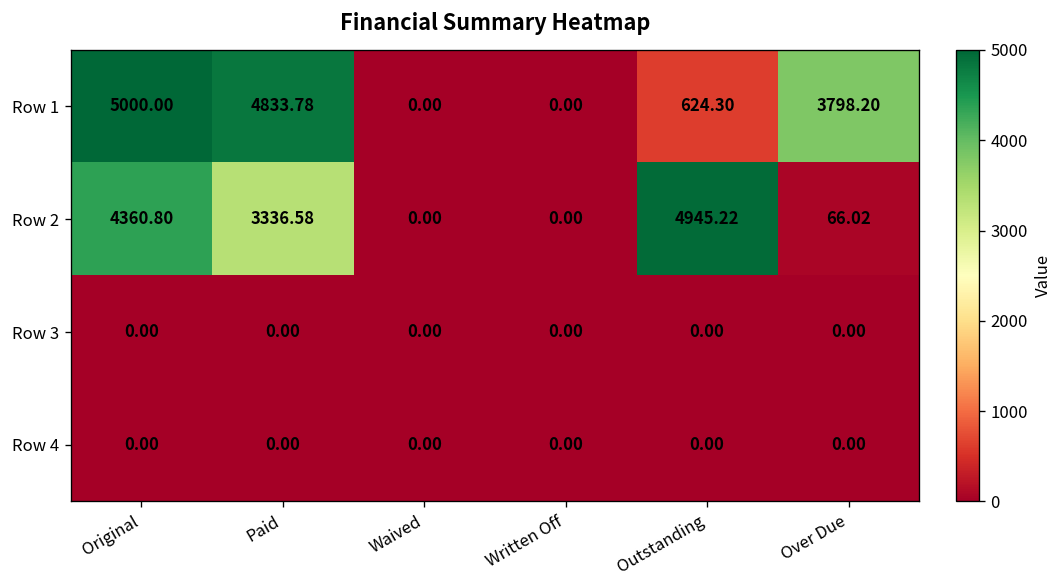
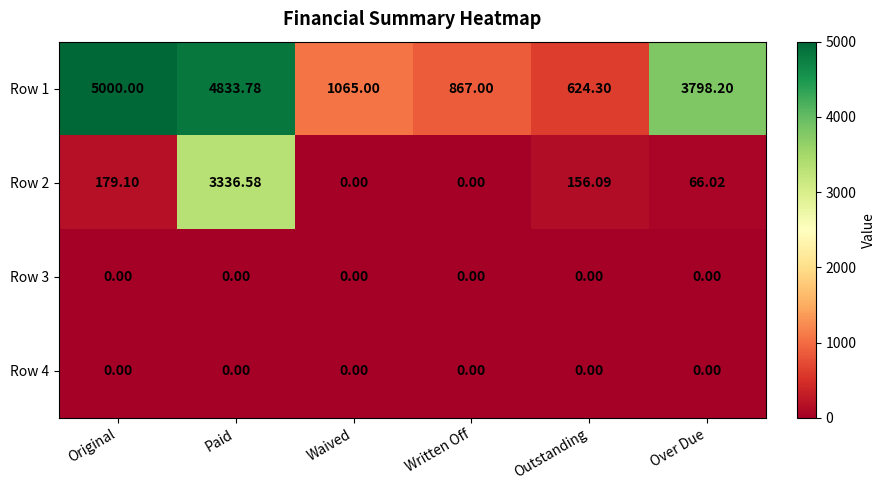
  {
    "Row 1": {
      "Original": 5000.00,
      "Paid": 4833.78,
-     "Waived": 0.00,
-     "Written Off": 0.00,
+     "Waived": 1065.00,
+     "Written Off": 867.00,
      "Outstanding": 624.30,
      "Over Due": 3798.20
    },
    "Row 2": {
-     "Original": 4360.80,
+     "Original": 179.10,
      "Paid": 3336.58,
      "Waived": 0.00,
      "Written Off": 0.00,
-     "Outstanding": 4945.22,
+     "Outstanding": 156.09,
      "Over Due": 66.02
    },
    "Row 3": {
      "Original": 0.00,
      "Paid": 0.00,
      "Waived": 0.00,
      "Written Off": 0.00,
      "Outstanding": 0.00,
      "Over Due": 0.00
    },
    "Row 4": {
      "Original": 0.00,
      "Paid": 0.00,
      "Waived": 0.00,
      "Written Off": 0.00,
      "Outstanding": 0.00,
      "Over Due": 0.00
    }
  }
